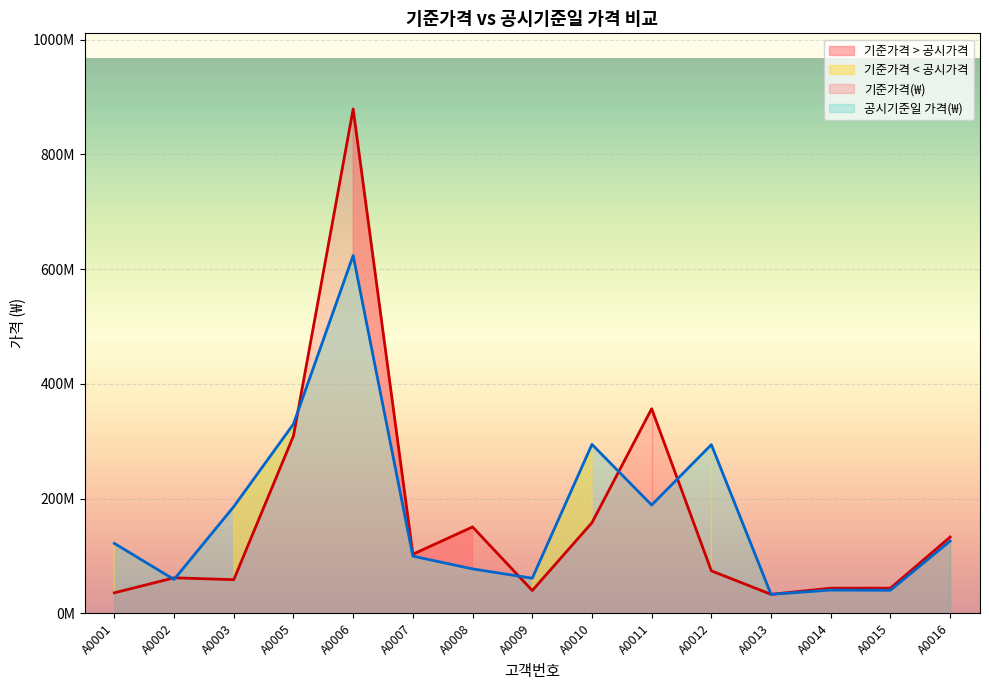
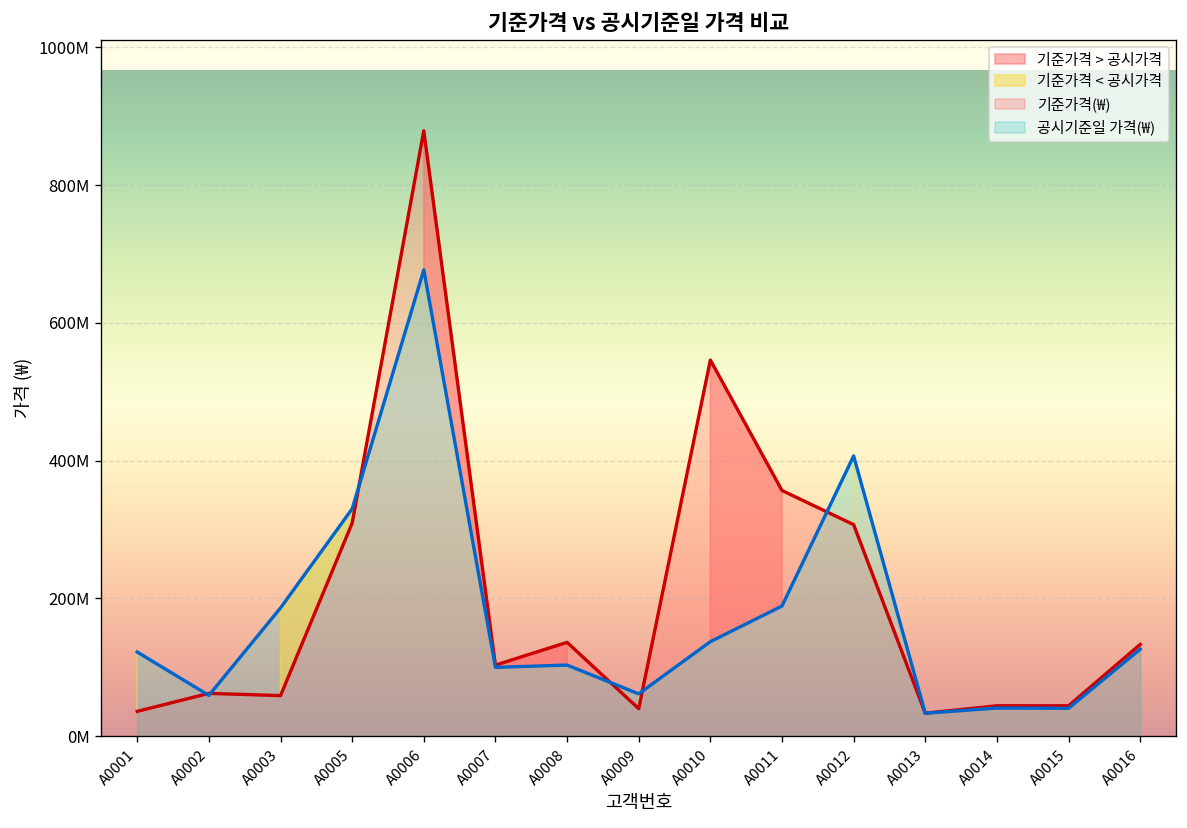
  {
    "기준가격(₩)": {
      "A0001": 40000000,
      "A0003": 60000000,
      "A0005": 310000000,
      "A0006": 880000000,
-     "A0008": 150000000,
+     "A0008": 140000000,
      "A0009": 40000000,
-     "A0010": 160000000,
+     "A0010": 550000000,
      "A0011": 360000000,
-     "A0012": 70000000,
+     "A0012": 310000000,
      "A0016": 130000000
    },
    "공시기준일 가격(₩)": {
      "A0001": 120000000,
      "A0003": 190000000,
      "A0005": 330000000,
-     "A0006": 620000000,
-     "A0008": 80000000,
+     "A0006": 680000000,
+     "A0008": 100000000,
      "A0009": 60000000,
-     "A0010": 290000000,
+     "A0010": 140000000,
      "A0011": 190000000,
-     "A0012": 290000000,
+     "A0012": 410000000,
      "A0016": 130000000
    }
  }
